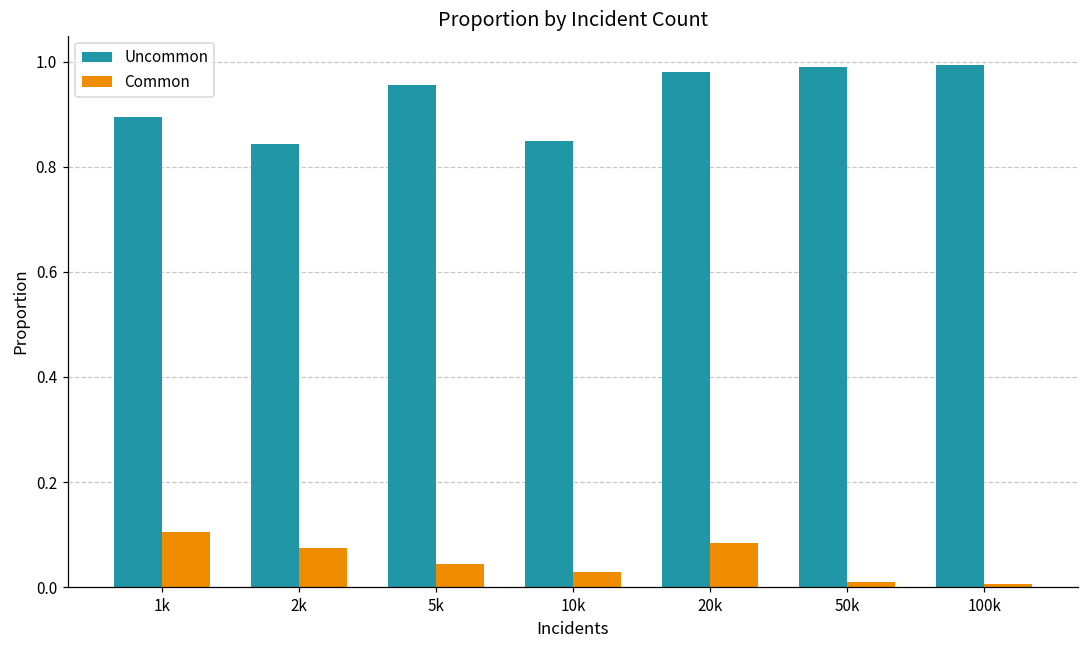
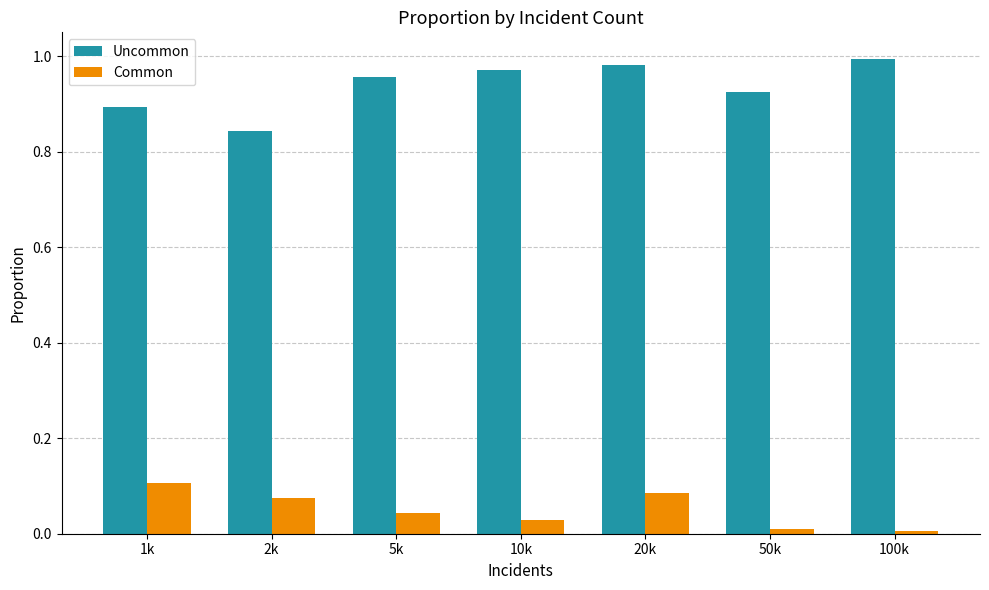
  {
    "Uncommon": {
      "1k": 0.89,
      "2k": 0.84,
      "5k": 0.96,
-     "10k": 0.85,
+     "10k": 0.97,
      "20k": 0.98,
-     "50k": 0.99,
+     "50k": 0.93,
      "100k": 0.99
    },
    "Common": {
      "1k": 0.11,
      "2k": 0.07,
      "5k": 0.04,
      "10k": 0.03,
      "20k": 0.08,
      "50k": 0.01,
      "100k": 0.01
    }
  }
